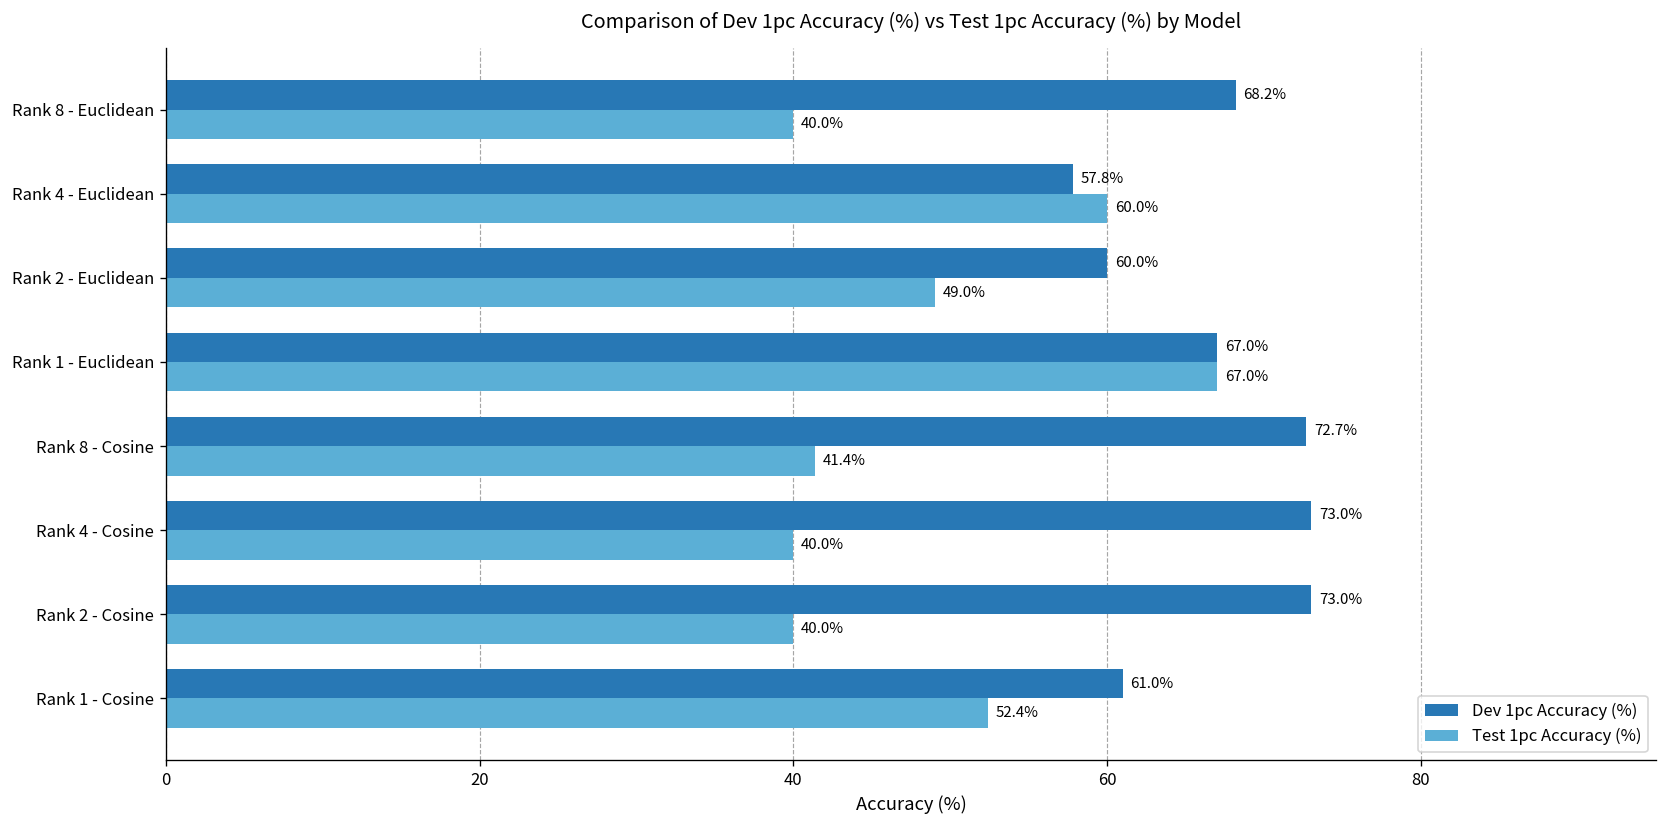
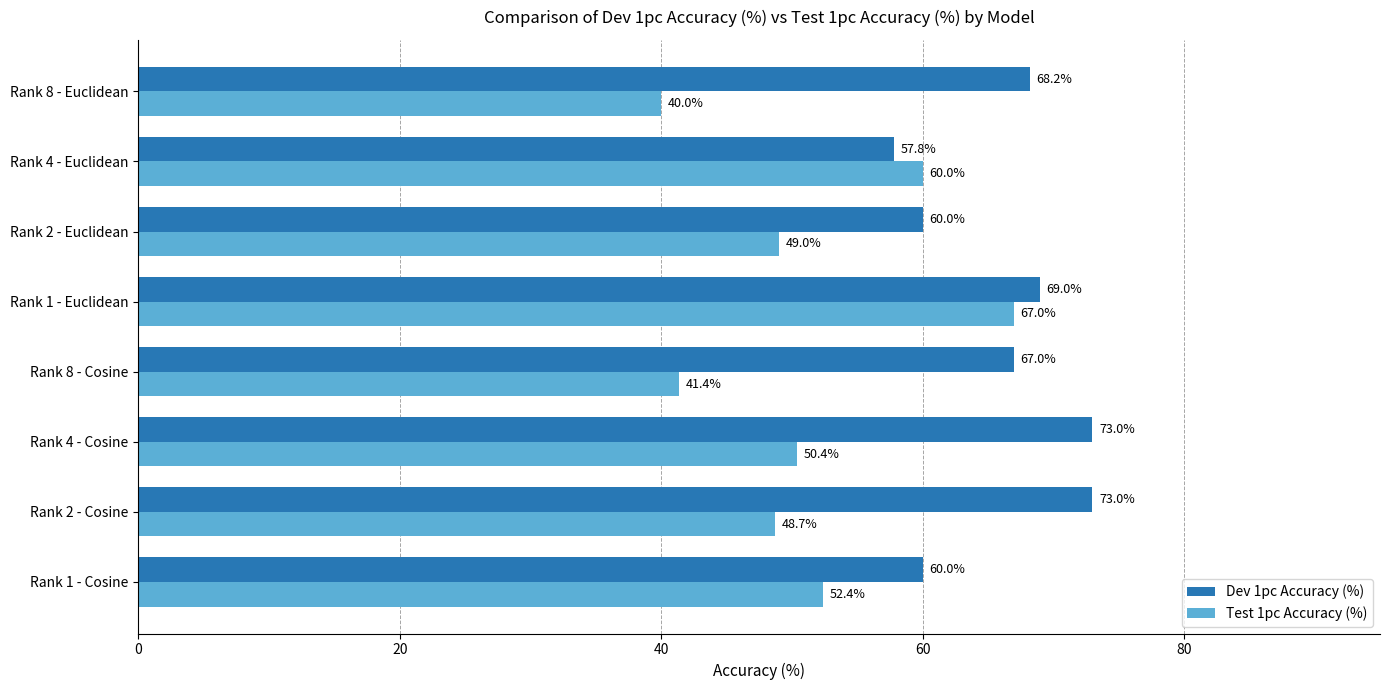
  {
    "Dev 1pc Accuracy (%)": {
      "Rank 8 - Euclidean": "68.2%",
      "Rank 4 - Euclidean": "57.8%",
      "Rank 2 - Euclidean": "60.0%",
-     "Rank 1 - Euclidean": "67.0%",
-     "Rank 8 - Cosine": "72.7%",
+     "Rank 1 - Euclidean": "69.0%",
+     "Rank 8 - Cosine": "67.0%",
      "Rank 4 - Cosine": "73.0%",
      "Rank 2 - Cosine": "73.0%",
-     "Rank 1 - Cosine": "61.0%"
+     "Rank 1 - Cosine": "60.0%"
    },
    "Test 1pc Accuracy (%)": {
      "Rank 8 - Euclidean": "40.0%",
      "Rank 4 - Euclidean": "60.0%",
      "Rank 2 - Euclidean": "49.0%",
      "Rank 1 - Euclidean": "67.0%",
      "Rank 8 - Cosine": "41.4%",
-     "Rank 4 - Cosine": "40.0%",
-     "Rank 2 - Cosine": "40.0%",
+     "Rank 4 - Cosine": "50.4%",
+     "Rank 2 - Cosine": "48.7%",
      "Rank 1 - Cosine": "52.4%"
    }
  }
